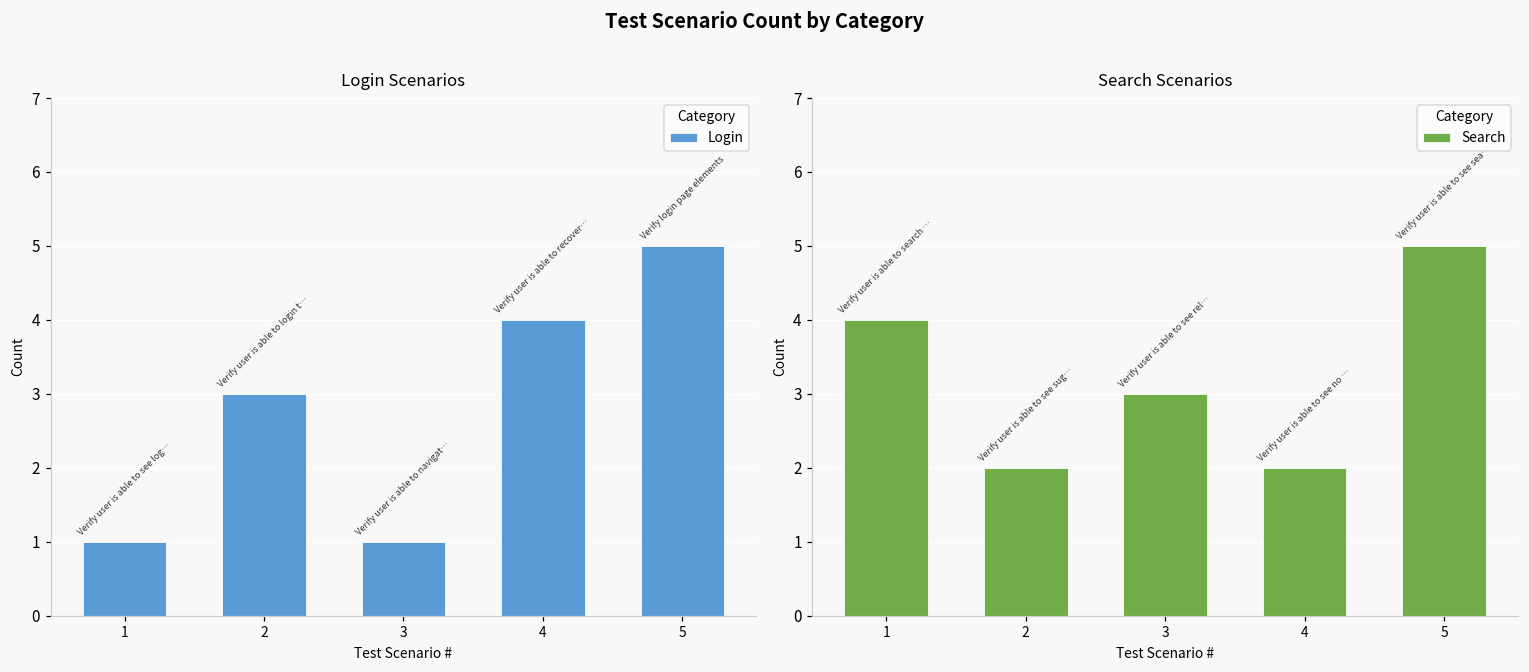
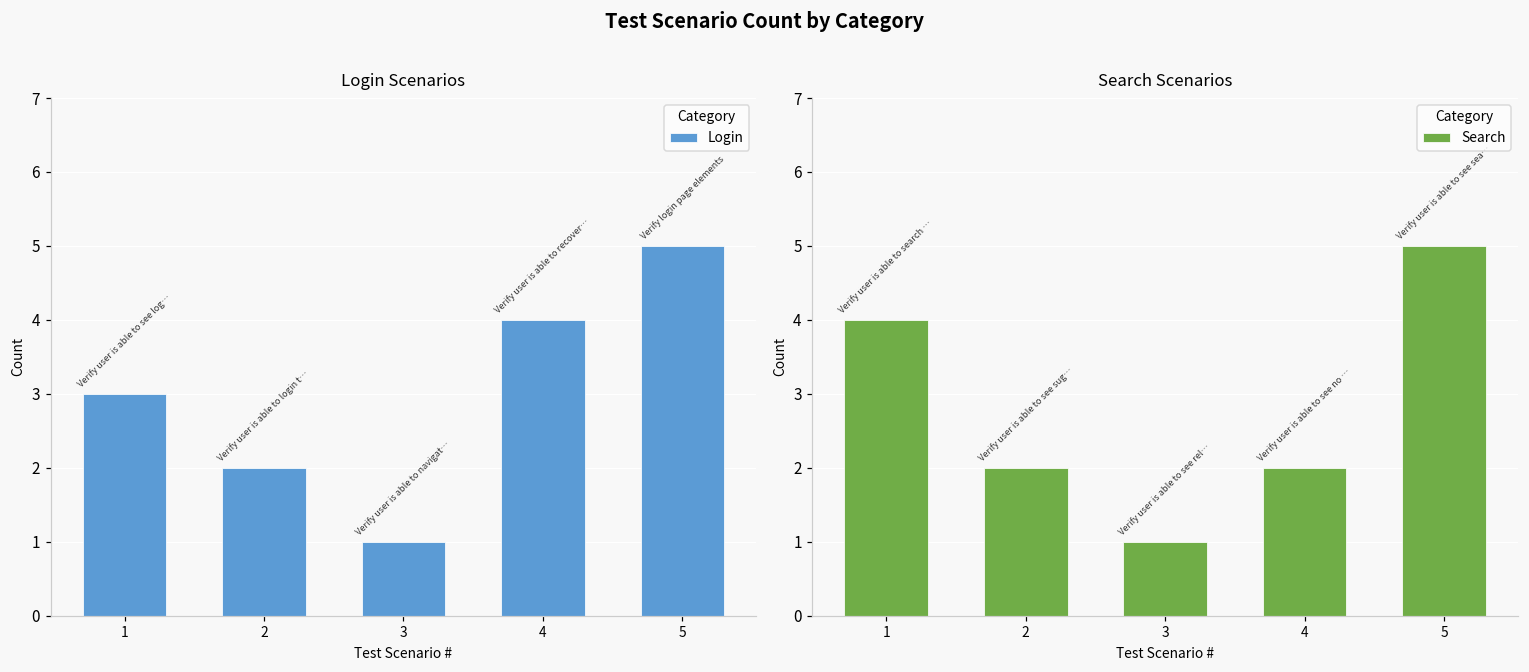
  {
    "Login Scenarios": {
-     "1": 1,
-     "2": 3,
+     "1": 3,
+     "2": 2,
      "3": 1,
      "4": 4,
      "5": 5
    },
    "Search Scenarios": {
      "1": 4,
      "2": 2,
-     "3": 3,
+     "3": 1,
      "4": 2,
      "5": 5
    }
  }
